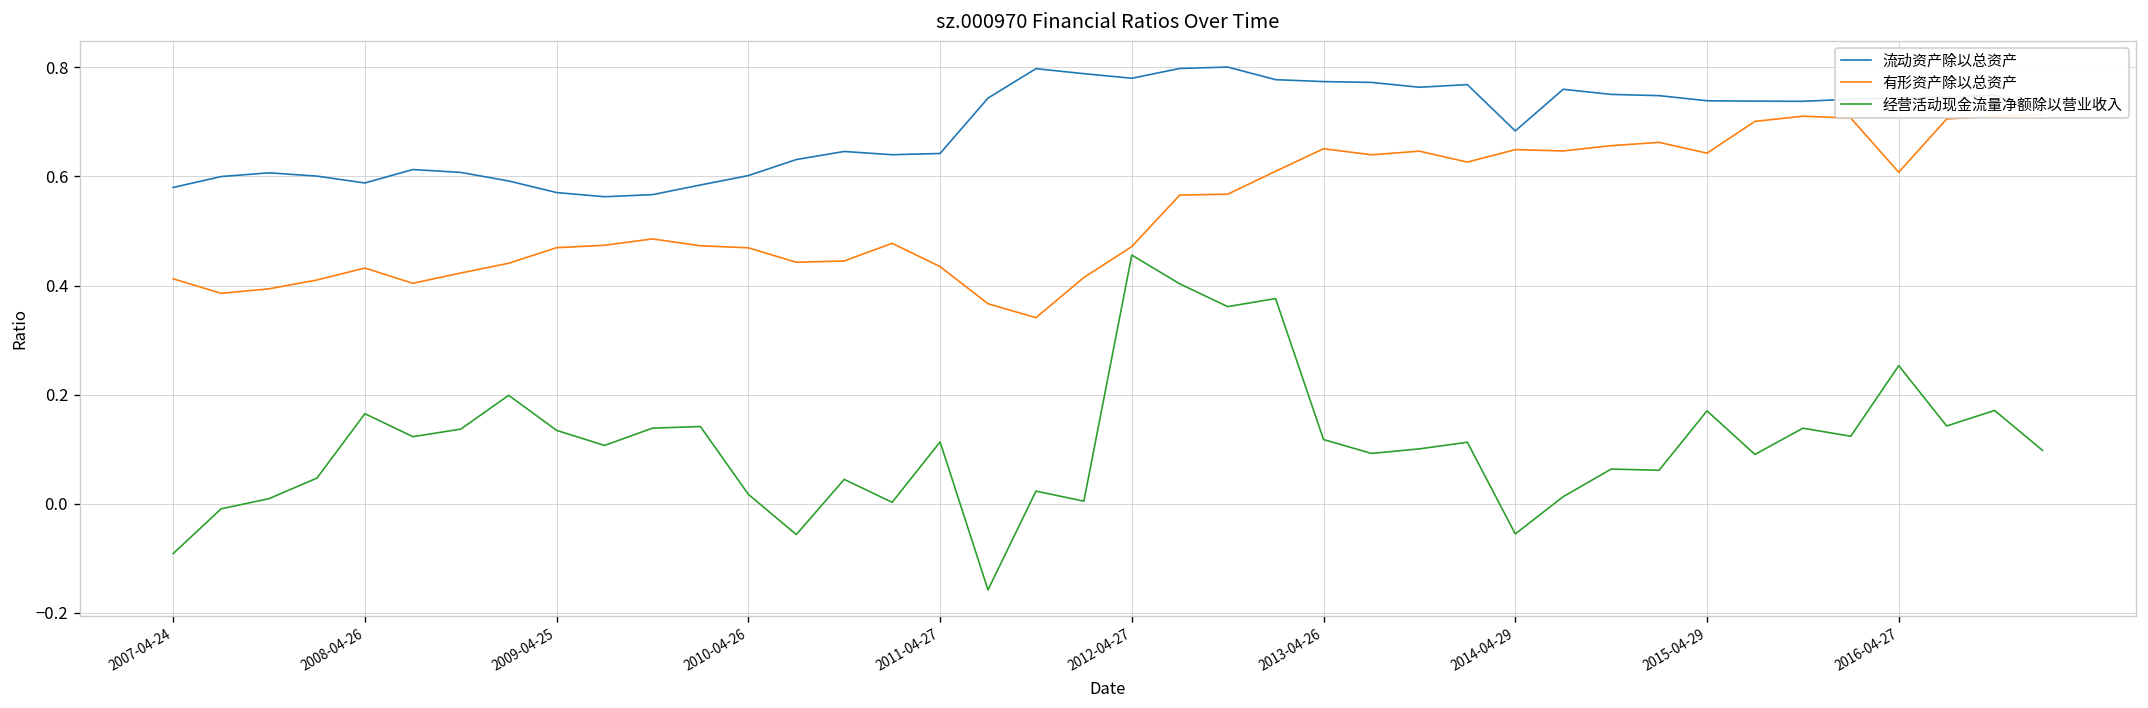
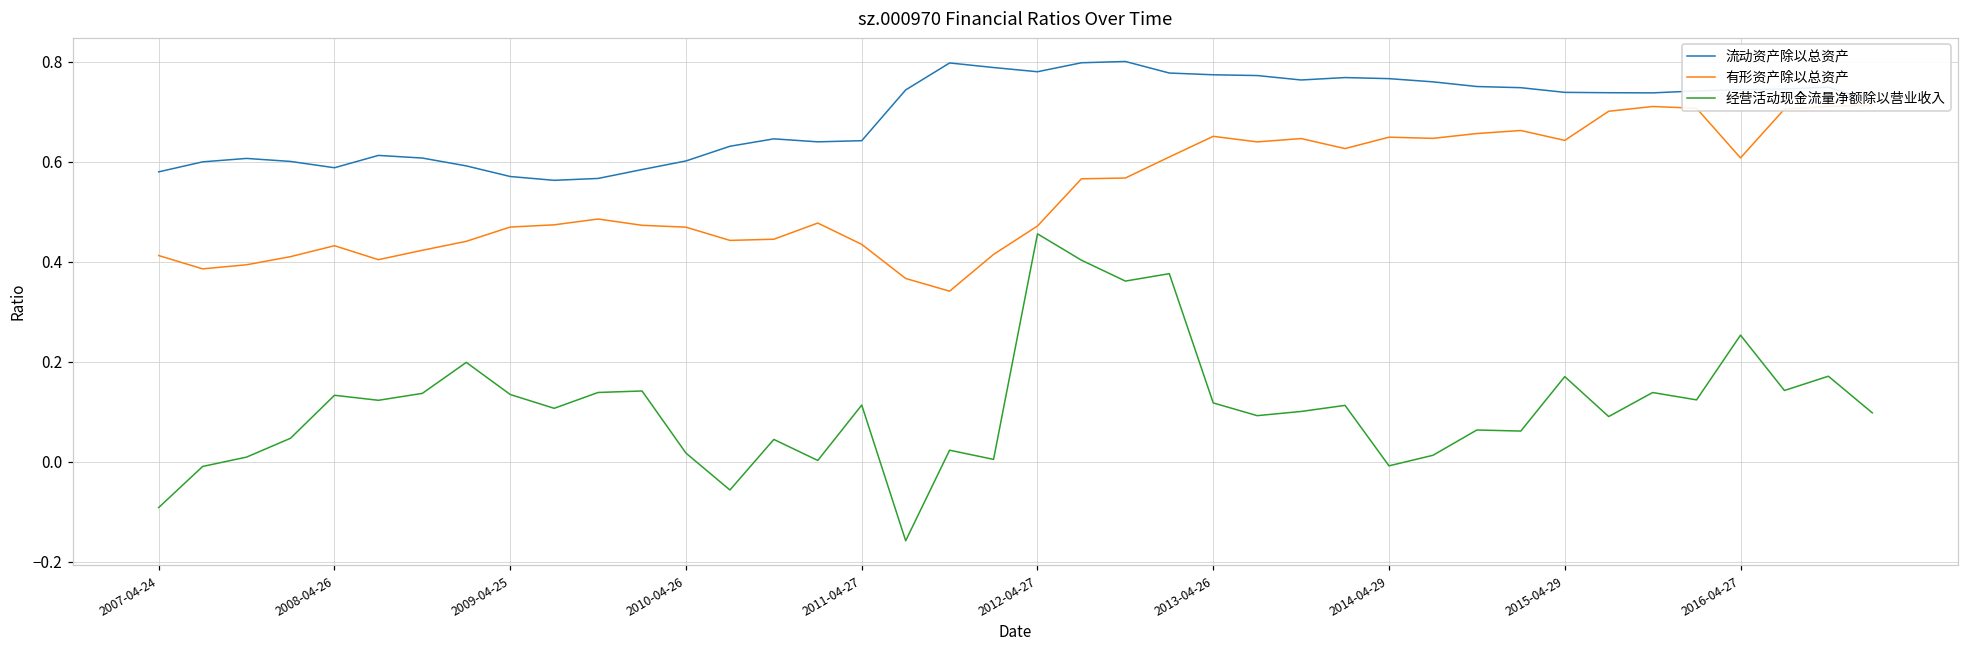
  {
    "流动资产除以总资产": {
      "2007-04-24": 0.58,
      "2008-04-26": 0.59,
      "2009-04-25": 0.57,
      "2010-04-26": 0.60,
      "2011-04-27": 0.64,
-     "2014-04-29": 0.68,
+     "2014-04-29": 0.77,
      "2015-04-29": 0.74
    },
    "有形资产除以总资产": {
      "2007-04-24": 0.41,
      "2008-04-26": 0.43,
      "2009-04-25": 0.47,
      "2010-04-26": 0.47,
      "2011-04-27": 0.43,
      "2014-04-29": 0.65,
      "2015-04-29": 0.64,
      "2016-04-27": 0.61
    },
    "经营活动现金流量净额除以营业收入": {
      "2007-04-24": -0.09,
-     "2008-04-26": 0.17,
+     "2008-04-26": 0.13,
      "2009-04-25": 0.13,
      "2010-04-26": 0.02,
      "2011-04-27": 0.11,
-     "2014-04-29": -0.06,
+     "2014-04-29": -0.01,
      "2015-04-29": 0.17,
      "2016-04-27": 0.25
    }
  }
